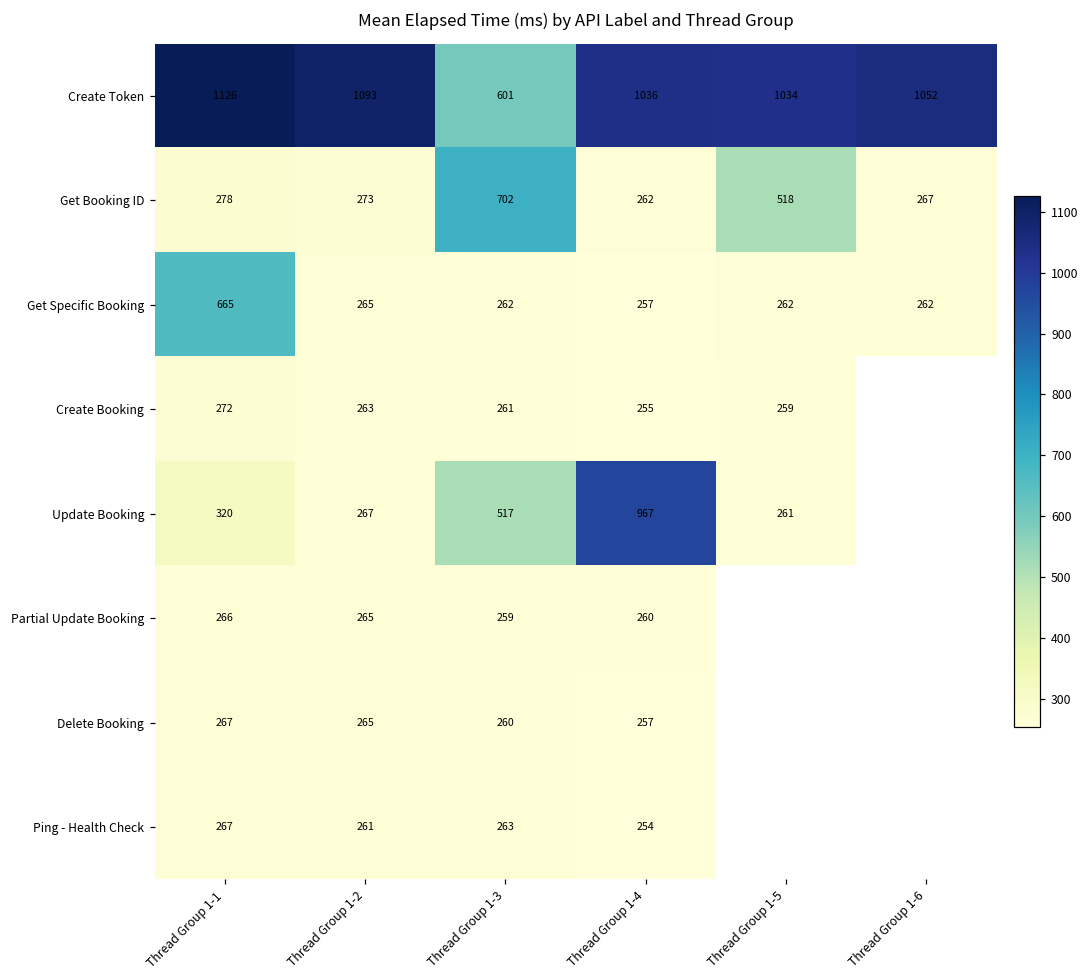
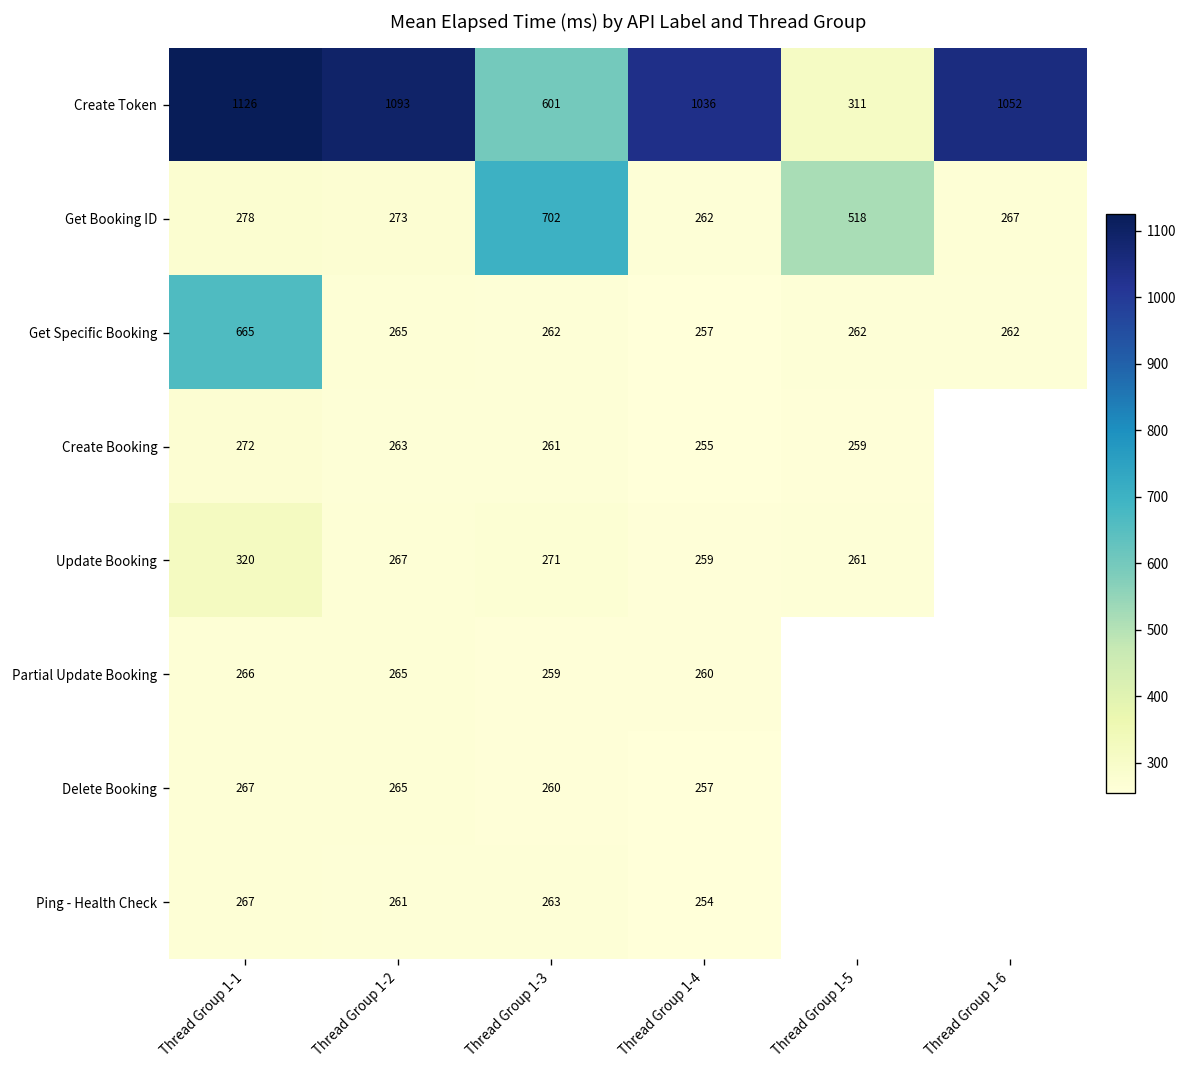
  {
    "Create Token": {
      "Thread Group 1-1": 1126,
      "Thread Group 1-2": 1093,
      "Thread Group 1-3": 601,
      "Thread Group 1-4": 1036,
-     "Thread Group 1-5": 1034,
+     "Thread Group 1-5": 311,
      "Thread Group 1-6": 1052
    },
    "Get Booking ID": {
      "Thread Group 1-1": 278,
      "Thread Group 1-2": 273,
      "Thread Group 1-3": 702,
      "Thread Group 1-4": 262,
      "Thread Group 1-5": 518,
      "Thread Group 1-6": 267
    },
    "Get Specific Booking": {
      "Thread Group 1-1": 665,
      "Thread Group 1-2": 265,
      "Thread Group 1-3": 262,
      "Thread Group 1-4": 257,
      "Thread Group 1-5": 262,
      "Thread Group 1-6": 262
    },
    "Create Booking": {
      "Thread Group 1-1": 272,
      "Thread Group 1-2": 263,
      "Thread Group 1-3": 261,
      "Thread Group 1-4": 255,
      "Thread Group 1-5": 259
    },
    "Update Booking": {
      "Thread Group 1-1": 320,
      "Thread Group 1-2": 267,
-     "Thread Group 1-3": 517,
-     "Thread Group 1-4": 967,
+     "Thread Group 1-3": 271,
+     "Thread Group 1-4": 259,
      "Thread Group 1-5": 261
    },
    "Partial Update Booking": {
      "Thread Group 1-1": 266,
      "Thread Group 1-2": 265,
      "Thread Group 1-3": 259,
      "Thread Group 1-4": 260
    },
    "Delete Booking": {
      "Thread Group 1-1": 267,
      "Thread Group 1-2": 265,
      "Thread Group 1-3": 260,
      "Thread Group 1-4": 257
    },
    "Ping - Health Check": {
      "Thread Group 1-1": 267,
      "Thread Group 1-2": 261,
      "Thread Group 1-3": 263,
      "Thread Group 1-4": 254
    }
  }
